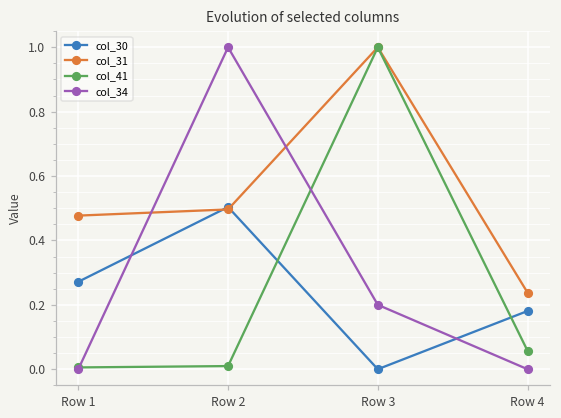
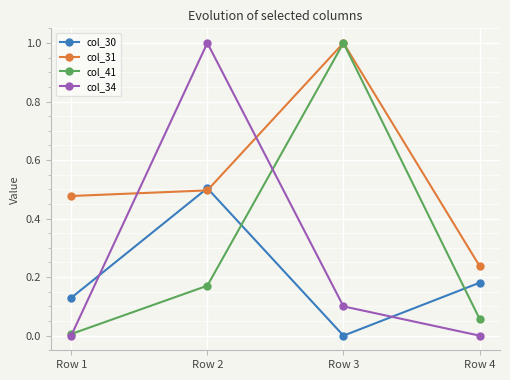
  {
    "col_30": {
-     "Row 1": 0.27,
+     "Row 1": 0.13,
      "Row 3": 0.00,
      "Row 4": 0.18
    },
    "col_31": {
      "Row 1": 0.48,
      "Row 4": 0.24
    },
    "col_41": {
-     "Row 2": 0.01,
+     "Row 2": 0.17,
      "Row 4": 0.06
    },
    "col_34": {
      "Row 2": 1.0,
-     "Row 3": 0.2,
+     "Row 3": 0.1,
      "Row 4": 0.0
    }
  }
